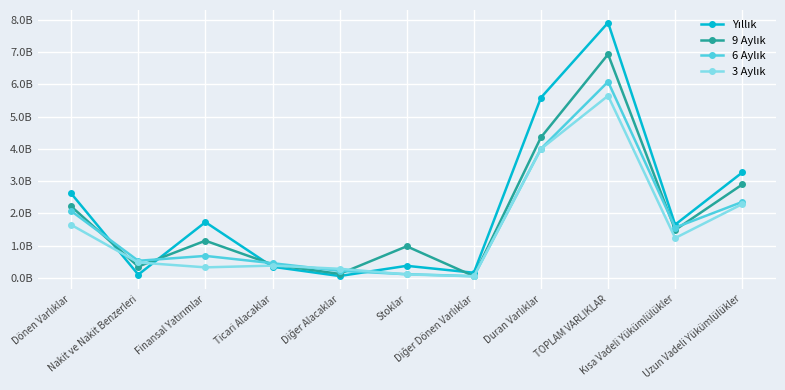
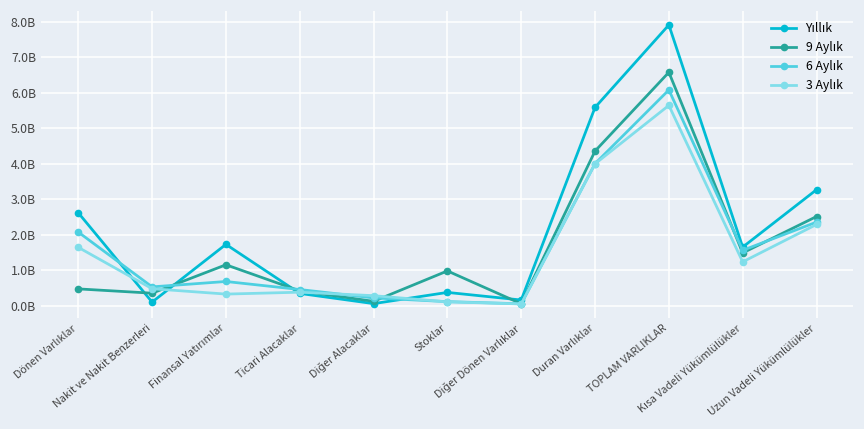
  {
    "Yıllık": {
      "Dönen Varlıklar": 2600000000,
      "Nakit ve Nakit Benzerleri": 100000000,
      "Finansal Yatırımlar": 1700000000,
      "Stoklar": 400000000,
      "Diğer Dönen Varlıklar": 200000000,
      "Duran Varlıklar": 5600000000,
      "TOPLAM VARLIKLAR": 7900000000,
      "Kısa Vadeli Yükümlülükler": 1700000000,
      "Uzun Vadeli Yükümlülükler": 3300000000
    },
    "9 Aylık": {
-     "Dönen Varlıklar": 2200000000,
+     "Dönen Varlıklar": 500000000,
      "Nakit ve Nakit Benzerleri": 400000000,
      "Finansal Yatırımlar": 1200000000,
      "Stoklar": 1000000000,
      "Duran Varlıklar": 4400000000,
-     "TOPLAM VARLIKLAR": 6900000000,
-     "Uzun Vadeli Yükümlülükler": 2900000000
+     "TOPLAM VARLIKLAR": 6600000000,
+     "Uzun Vadeli Yükümlülükler": 2500000000
    }
  }
